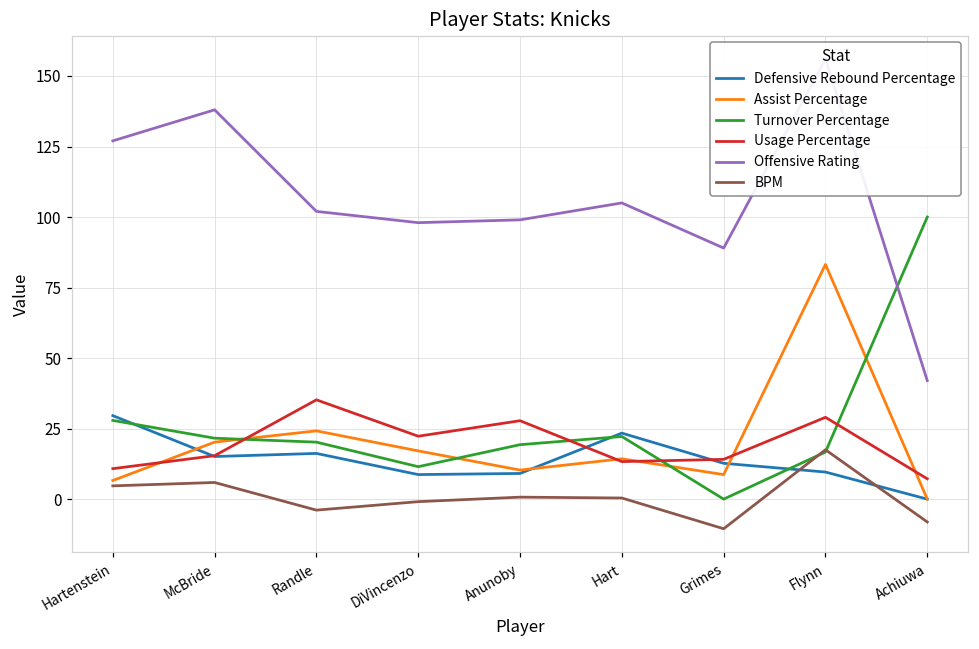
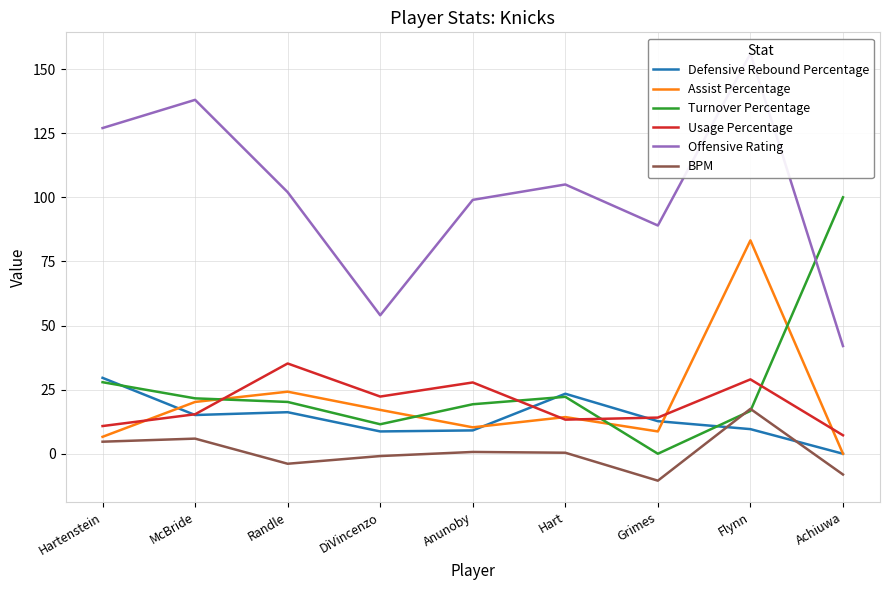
  {
    "Defensive Rebound Percentage": {
      "Hartenstein": 30,
      "Randle": 16,
      "DiVincenzo": 9,
      "Anunoby": 9,
      "Hart": 23,
      "Grimes": 13,
      "Flynn": 10
    },
    "Assist Percentage": {
      "Hartenstein": 7,
      "McBride": 20,
      "Randle": 24,
      "DiVincenzo": 17,
      "Anunoby": 10,
      "Grimes": 9,
      "Flynn": 83
    },
    "Turnover Percentage": {
      "Hartenstein": 28,
      "McBride": 22,
      "Randle": 20,
      "DiVincenzo": 12,
      "Anunoby": 19,
      "Hart": 22,
      "Grimes": 0,
      "Achiuwa": 100
    },
    "Usage Percentage": {
      "Hartenstein": 11,
      "Randle": 35,
      "DiVincenzo": 22,
      "Anunoby": 28,
      "Grimes": 14,
      "Flynn": 29,
      "Achiuwa": 7
    },
    "Offensive Rating": {
      "Hartenstein": 127,
      "McBride": 138,
      "Randle": 102,
-     "DiVincenzo": 98,
+     "DiVincenzo": 54,
      "Anunoby": 99,
      "Hart": 105,
      "Grimes": 89,
      "Achiuwa": 42
    },
    "BPM": {
      "Hartenstein": 5,
      "McBride": 6,
      "Randle": -4,
      "DiVincenzo": -1,
      "Anunoby": 1,
      "Hart": 0,
      "Grimes": -11,
      "Achiuwa": -8
    }
  }
